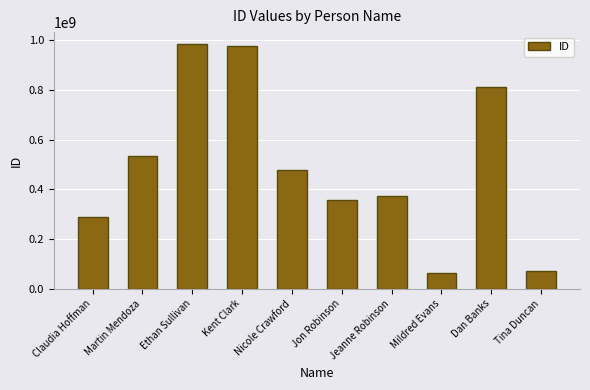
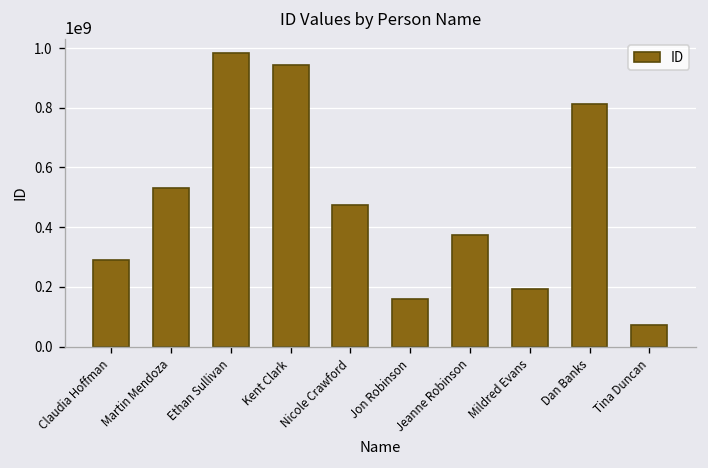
  {
    "Claudia Hoffman": 290000000,
    "Martin Mendoza": 530000000,
    "Ethan Sullivan": 980000000,
-   "Kent Clark": 980000000,
+   "Kent Clark": 940000000,
    "Nicole Crawford": 480000000,
-   "Jon Robinson": 360000000,
+   "Jon Robinson": 160000000,
    "Jeanne Robinson": 370000000,
-   "Mildred Evans": 60000000,
+   "Mildred Evans": 190000000,
    "Dan Banks": 810000000,
    "Tina Duncan": 70000000
  }
